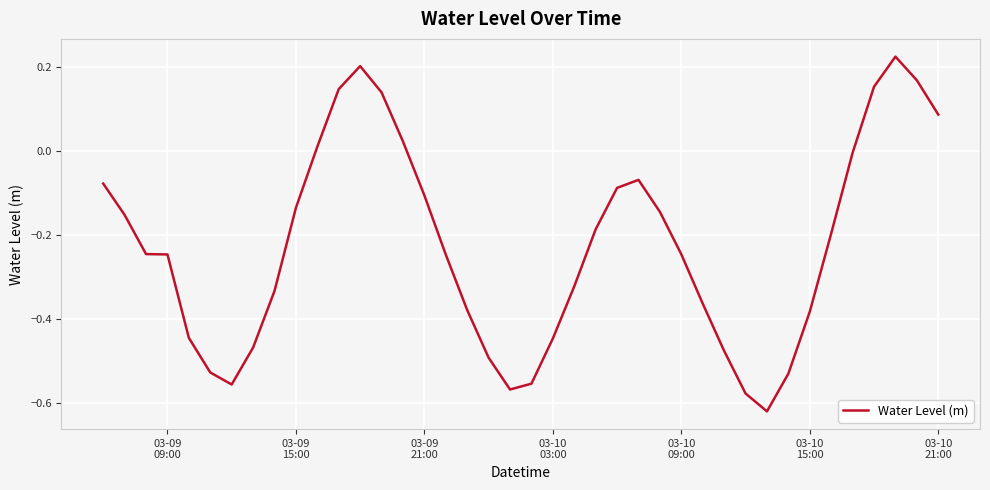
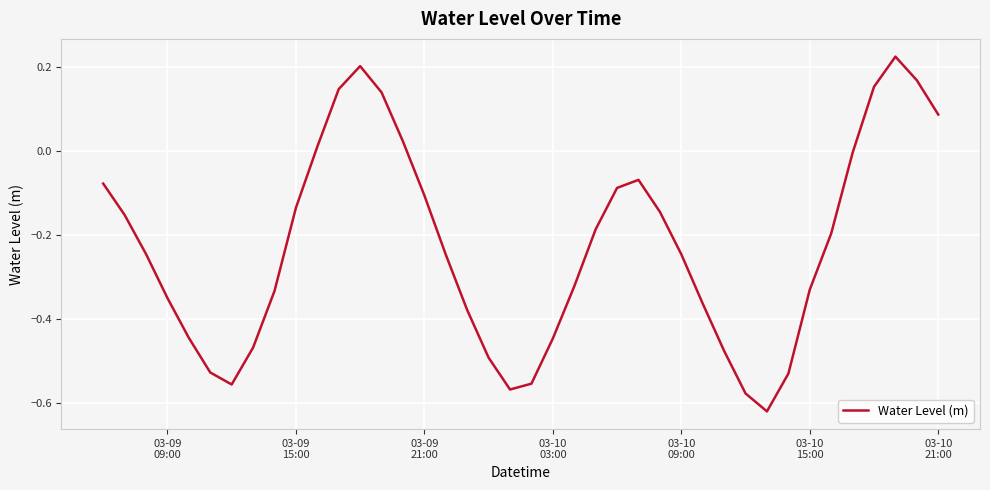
  {
-   "03-09 09:00": -0.25,
+   "03-09 09:00": -0.35,
    "03-09 15:00": -0.13,
    "03-09 21:00": -0.11,
    "03-10 03:00": -0.45,
    "03-10 09:00": -0.25,
-   "03-10 15:00": -0.38,
+   "03-10 15:00": -0.33,
    "03-10 21:00": 0.09
  }
